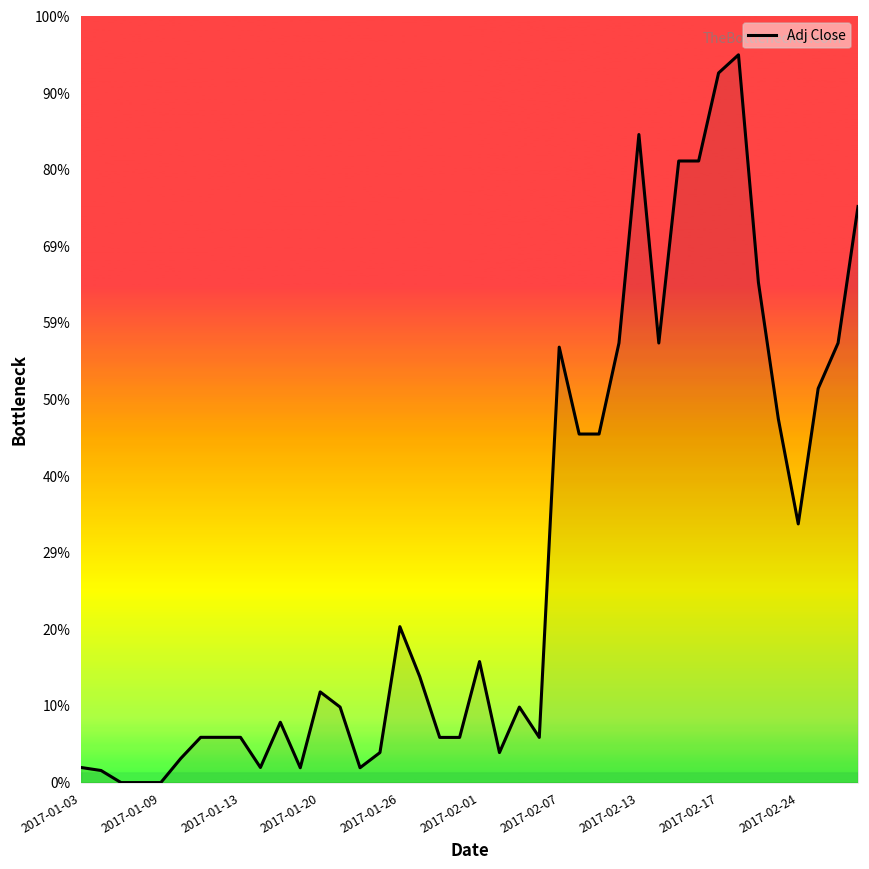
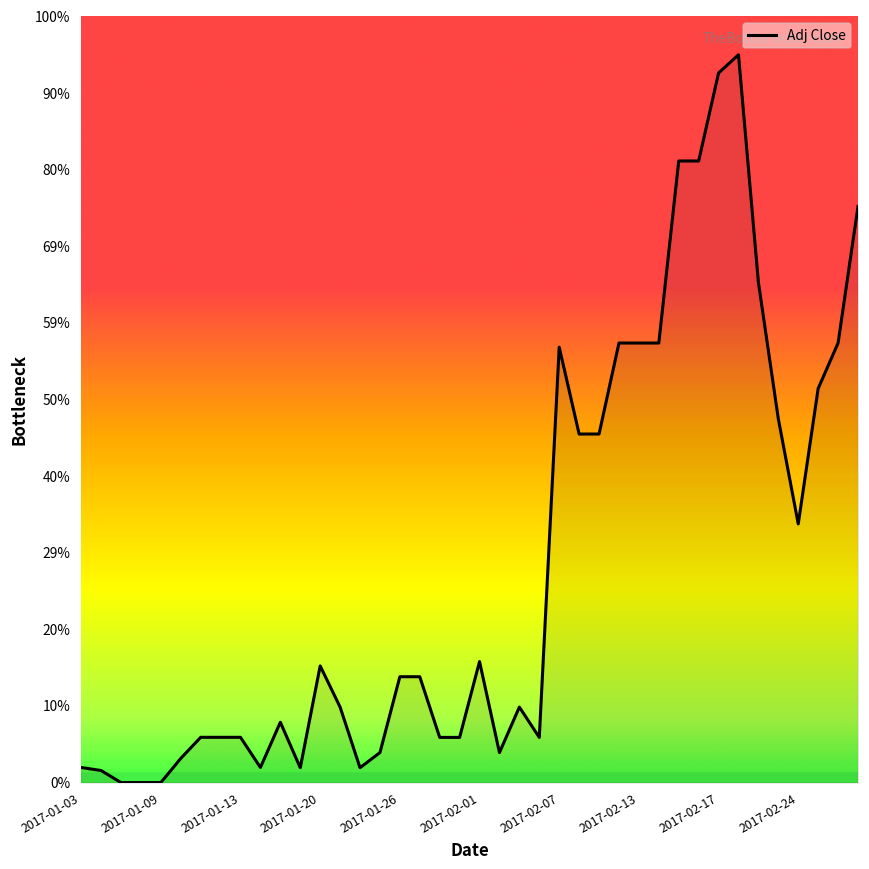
  {
    "2017-01-03": "2%",
    "2017-01-13": "6%",
-   "2017-01-20": "12%",
-   "2017-01-26": "20%",
+   "2017-01-20": "15%",
+   "2017-01-26": "14%",
    "2017-02-01": "16%",
    "2017-02-07": "57%",
-   "2017-02-13": "85%",
+   "2017-02-13": "57%",
    "2017-02-17": "93%",
    "2017-02-24": "34%"
  }
